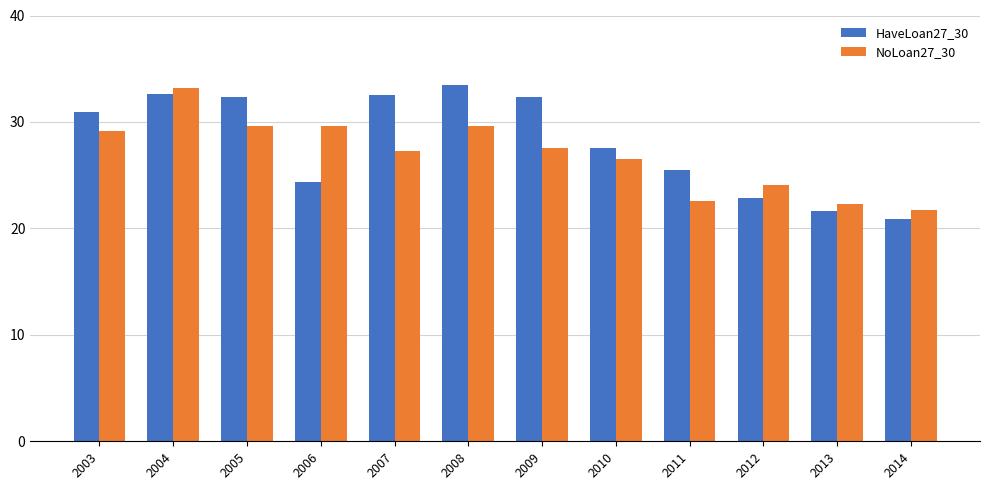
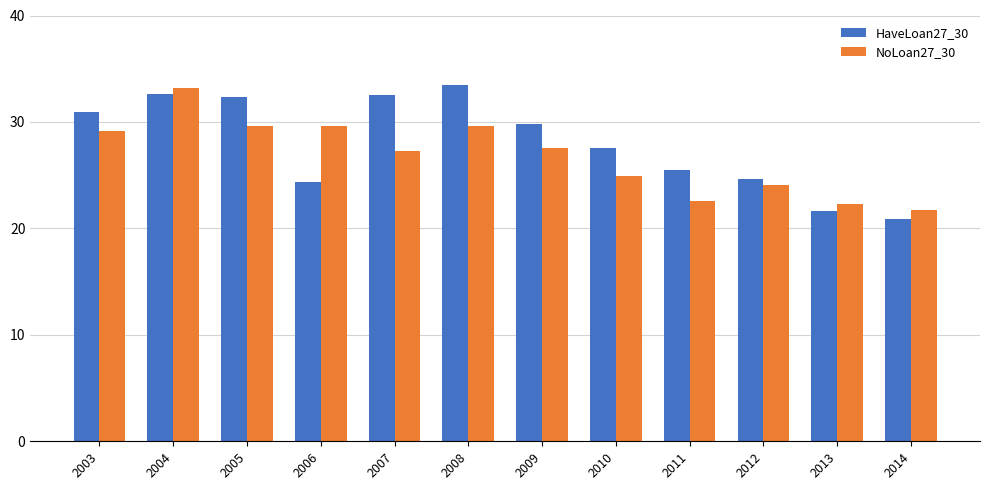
  {
    "HaveLoan27_30": {
      "2003": 31.0,
      "2004": 32.6,
      "2005": 32.4,
      "2006": 24.4,
      "2007": 32.5,
      "2008": 33.4,
-     "2009": 32.3,
+     "2009": 29.9,
      "2010": 27.5,
      "2011": 25.5,
-     "2012": 22.9,
+     "2012": 24.7,
      "2013": 21.6,
      "2014": 20.9
    },
    "NoLoan27_30": {
      "2003": 29.1,
      "2004": 33.2,
      "2005": 29.6,
      "2006": 29.6,
      "2007": 27.3,
      "2008": 29.6,
      "2009": 27.5,
-     "2010": 26.5,
+     "2010": 24.9,
      "2011": 22.6,
      "2012": 24.1,
      "2013": 22.3,
      "2014": 21.7
    }
  }
